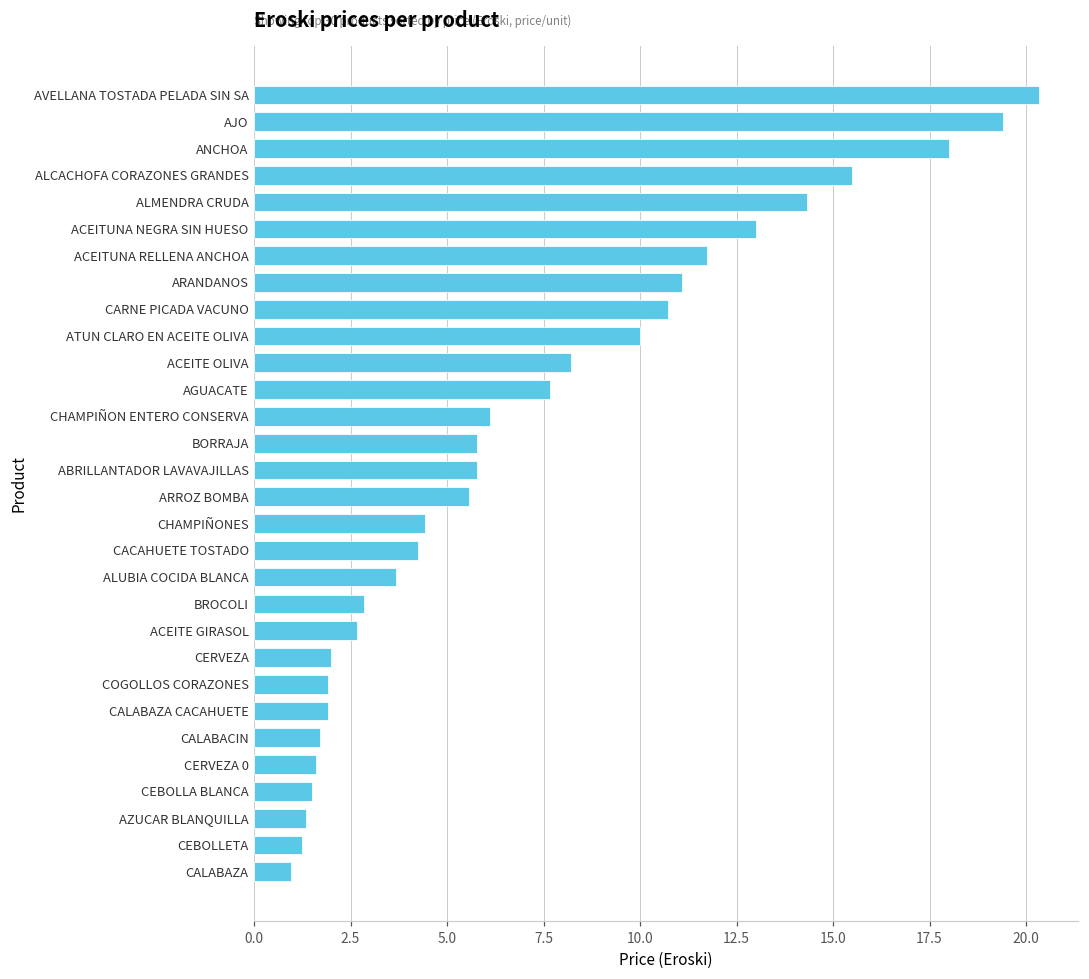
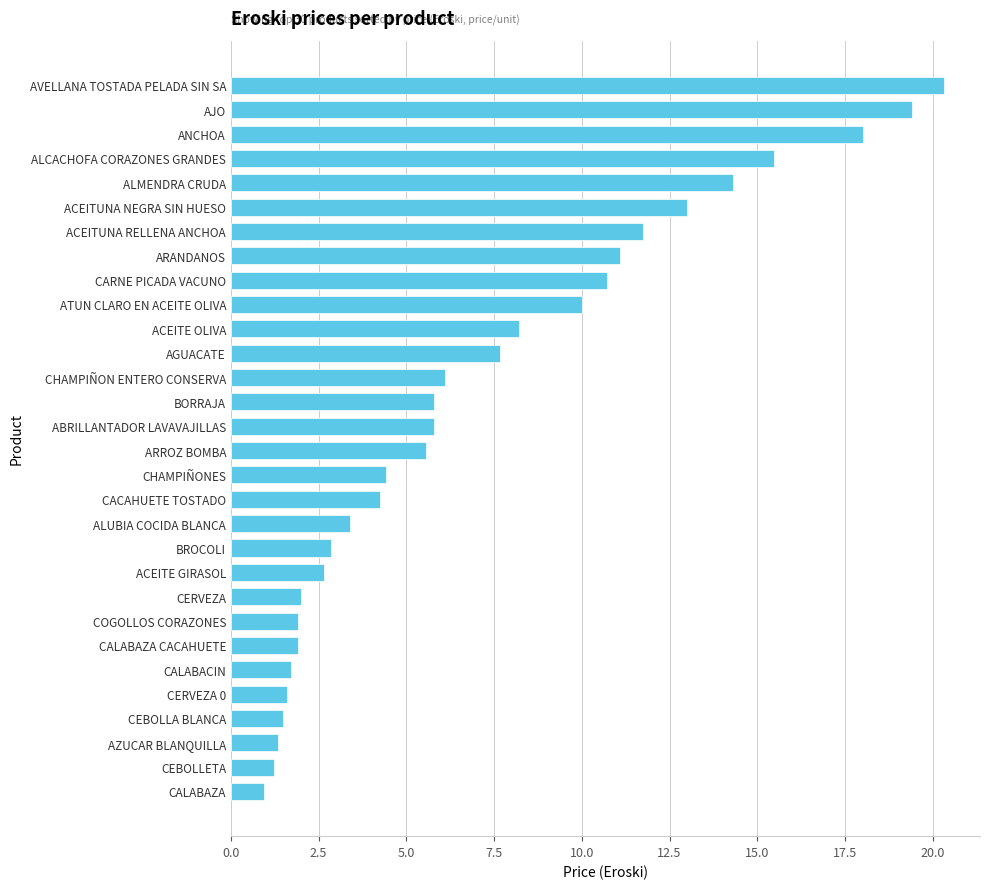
  {
    "AVELLANA TOSTADA PELADA SIN SA": 20.3,
    "AJO": 19.4,
    "ANCHOA": 18.0,
    "ALCACHOFA CORAZONES GRANDES": 15.5,
    "ALMENDRA CRUDA": 14.3,
    "ACEITUNA NEGRA SIN HUESO": 13.0,
    "ACEITUNA RELLENA ANCHOA": 11.7,
    "ARANDANOS": 11.1,
    "CARNE PICADA VACUNO": 10.7,
    "ATUN CLARO EN ACEITE OLIVA": 10.0,
    "ACEITE OLIVA": 8.2,
    "AGUACATE": 7.7,
    "CHAMPIÑON ENTERO CONSERVA": 6.1,
    "BORRAJA": 5.8,
    "ABRILLANTADOR LAVAVAJILLAS": 5.8,
    "ARROZ BOMBA": 5.6,
    "CHAMPIÑONES": 4.4,
    "CACAHUETE TOSTADO": 4.3,
-   "ALUBIA COCIDA BLANCA": 3.7,
+   "ALUBIA COCIDA BLANCA": 3.4,
    "BROCOLI": 2.8,
    "ACEITE GIRASOL": 2.7,
    "CERVEZA": 2.0,
    "COGOLLOS CORAZONES": 1.9,
    "CALABAZA CACAHUETE": 1.9,
    "CALABACIN": 1.7,
    "CERVEZA 0": 1.6,
    "CEBOLLA BLANCA": 1.5,
    "AZUCAR BLANQUILLA": 1.4,
    "CEBOLLETA": 1.2,
    "CALABAZA": 1.0
  }
